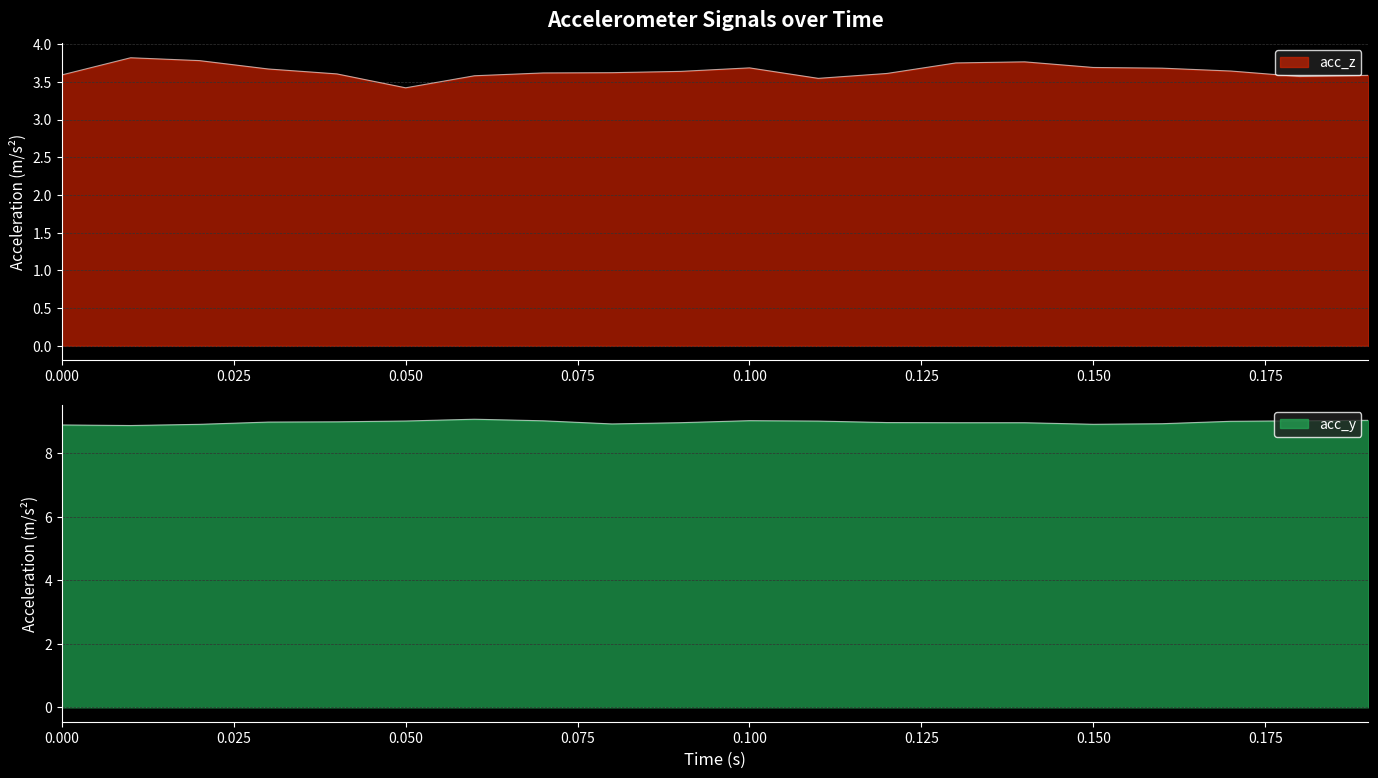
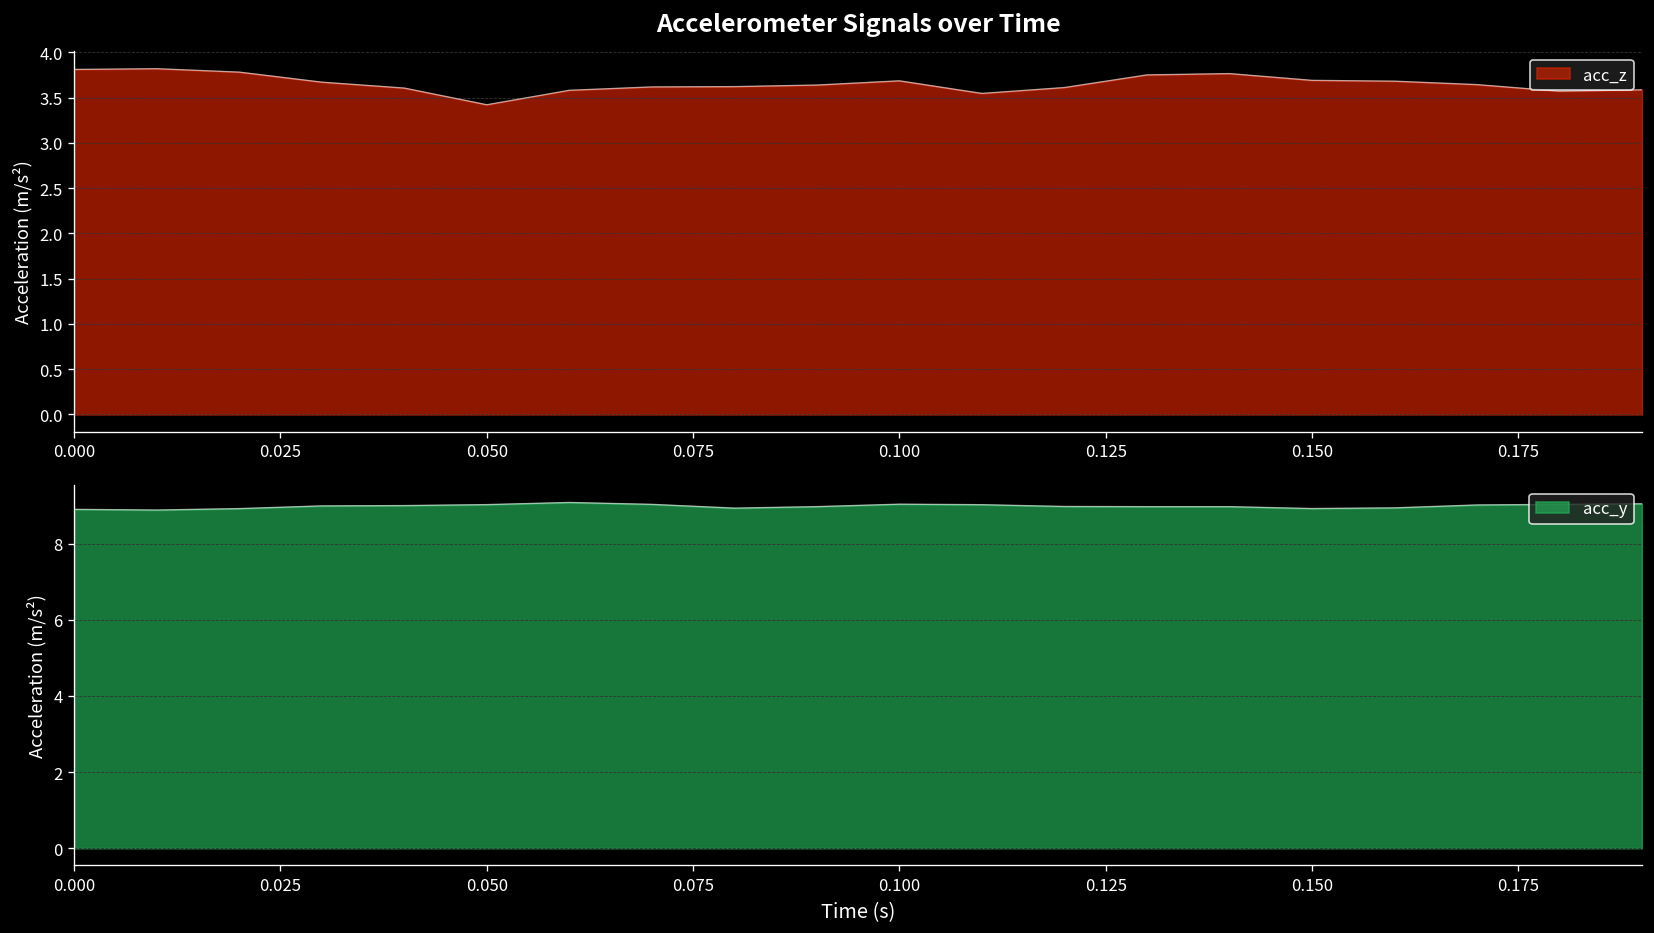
  {
    "Accelerometer Signals over Time": {
-     "0.000": 3.6,
+     "0.000": 3.8,
      "0.050": 3.4,
      "0.100": 3.7,
      "0.150": 3.7
    }
  }
